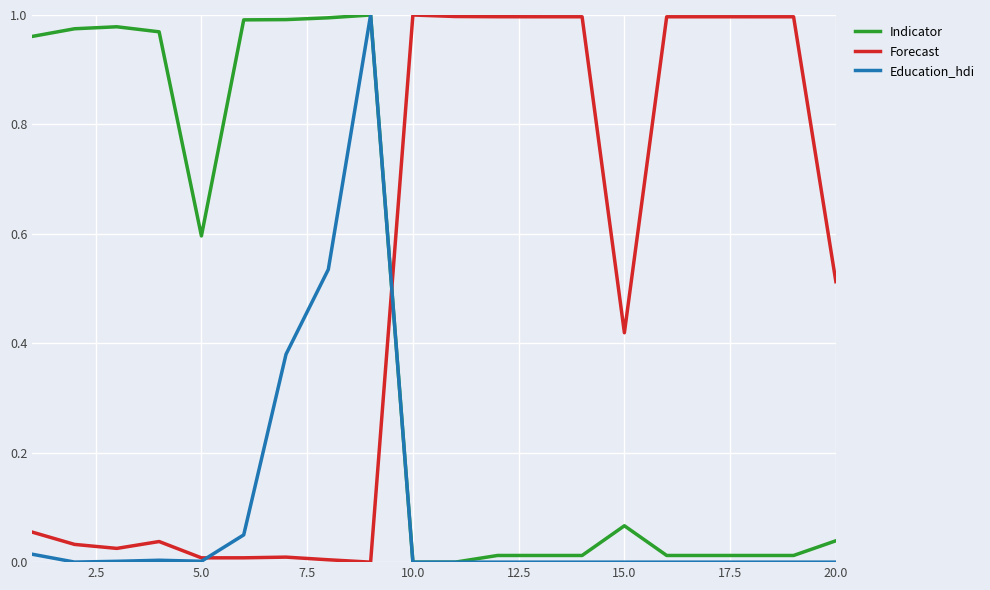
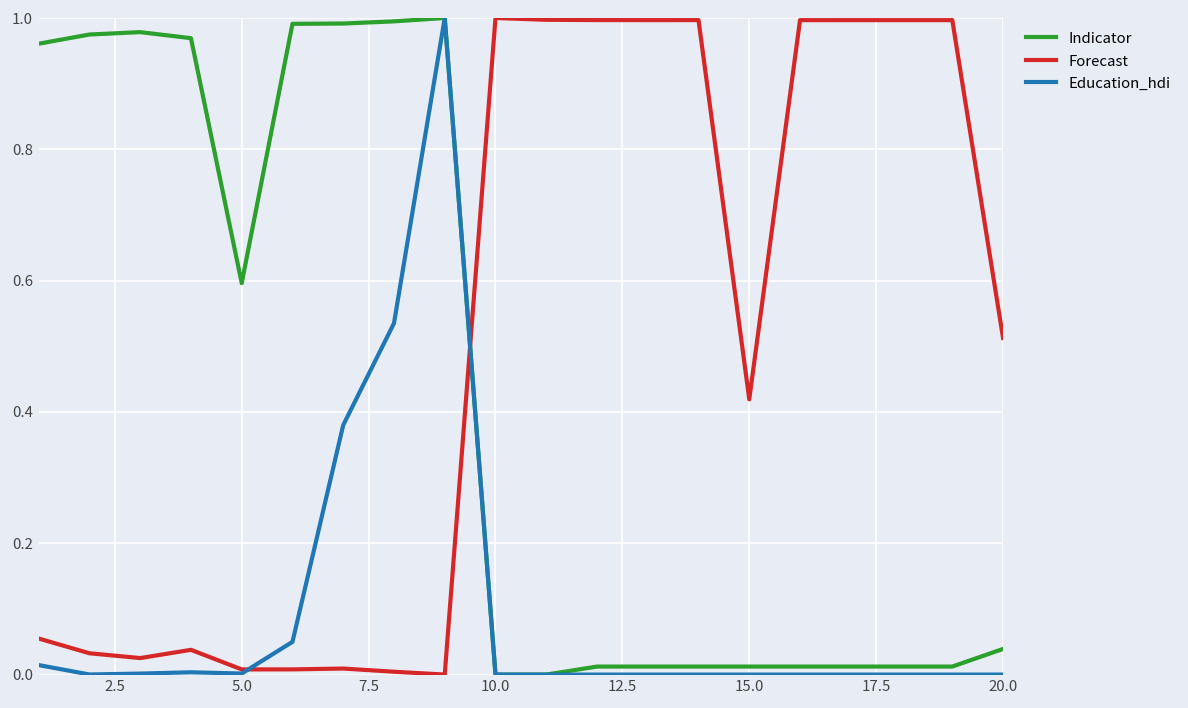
  {
    "Indicator": {
      "5.0": 0.60,
-     "15.0": 0.07,
+     "15.0": 0.01,
      "20.0": 0.04
    },
    "Forecast": {
      "5.0": 0.01,
      "10.0": 1.00,
      "15.0": 0.42,
      "20.0": 0.51
    },
    "Education_hdi": {
      "5.0": 0.00,
      "15.0": 0.00,
      "20.0": 0.00
    }
  }
